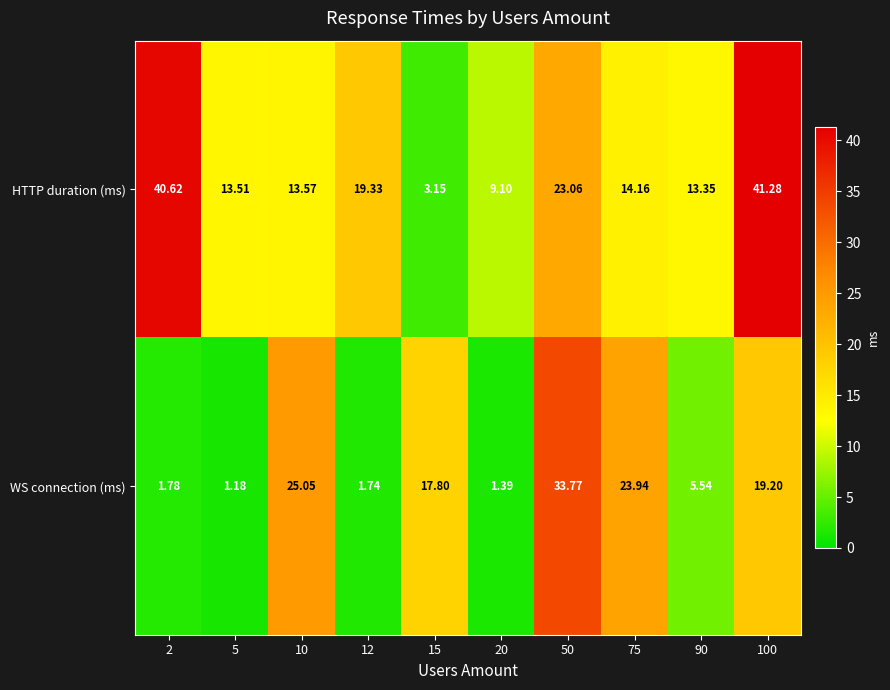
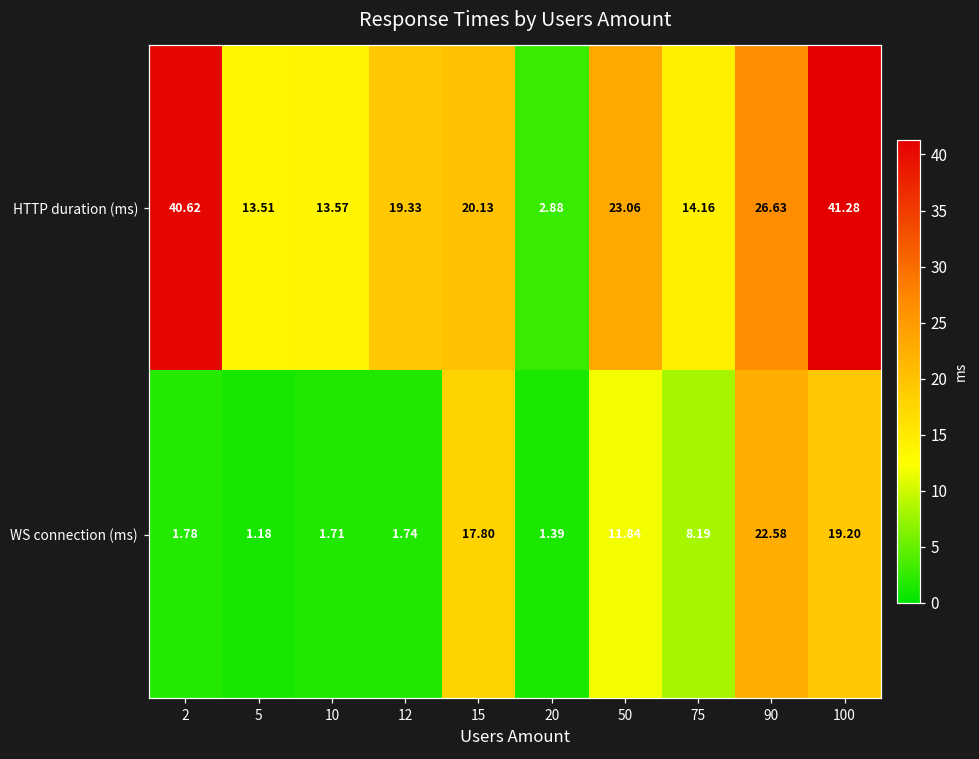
  {
    "HTTP duration (ms)": {
      "2": 40.62,
      "5": 13.51,
      "10": 13.57,
      "12": 19.33,
-     "15": 3.15,
-     "20": 9.10,
+     "15": 20.13,
+     "20": 2.88,
      "50": 23.06,
      "75": 14.16,
-     "90": 13.35,
+     "90": 26.63,
      "100": 41.28
    },
    "WS connection (ms)": {
      "2": 1.78,
      "5": 1.18,
-     "10": 25.05,
+     "10": 1.71,
      "12": 1.74,
      "15": 17.80,
      "20": 1.39,
-     "50": 33.77,
-     "75": 23.94,
-     "90": 5.54,
+     "50": 11.84,
+     "75": 8.19,
+     "90": 22.58,
      "100": 19.20
    }
  }
